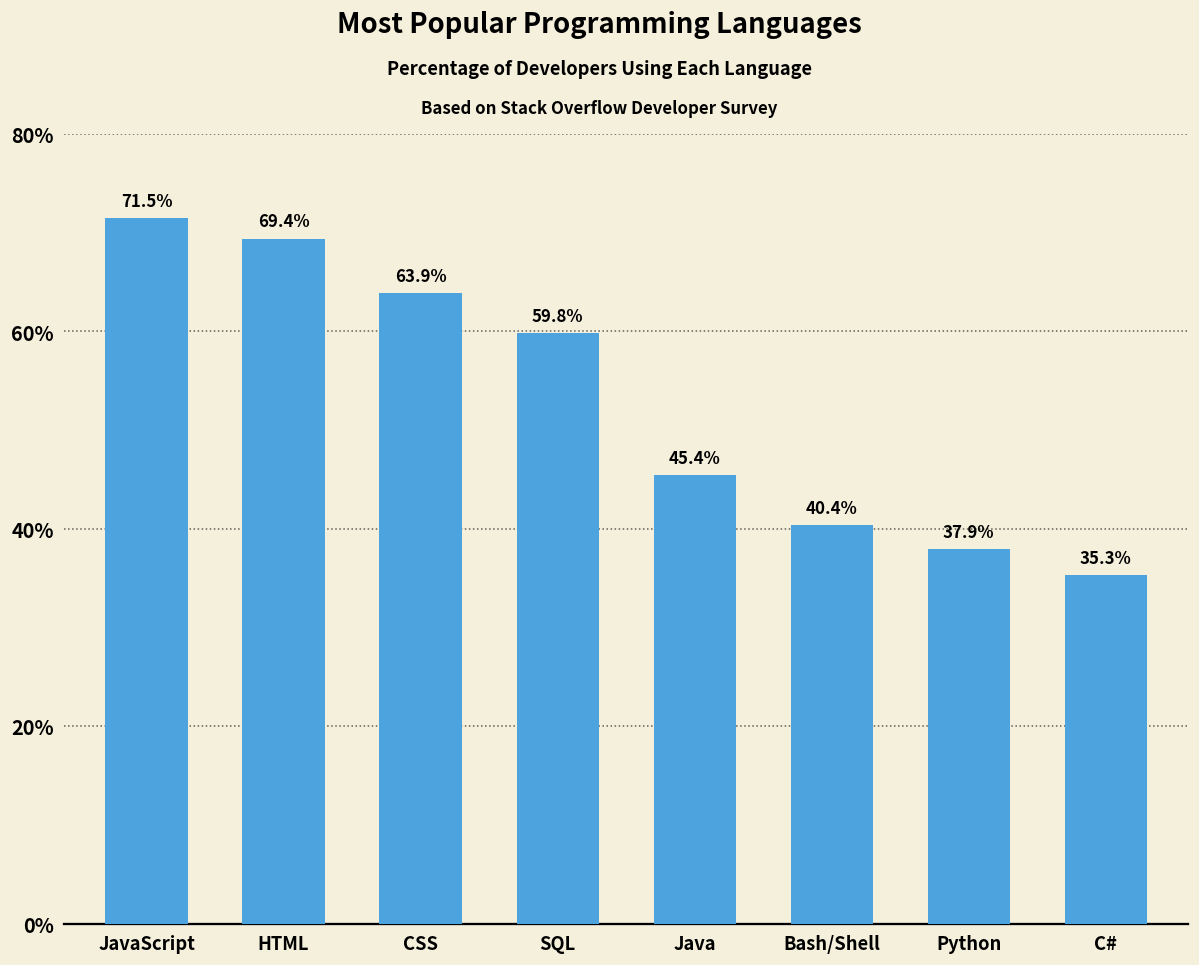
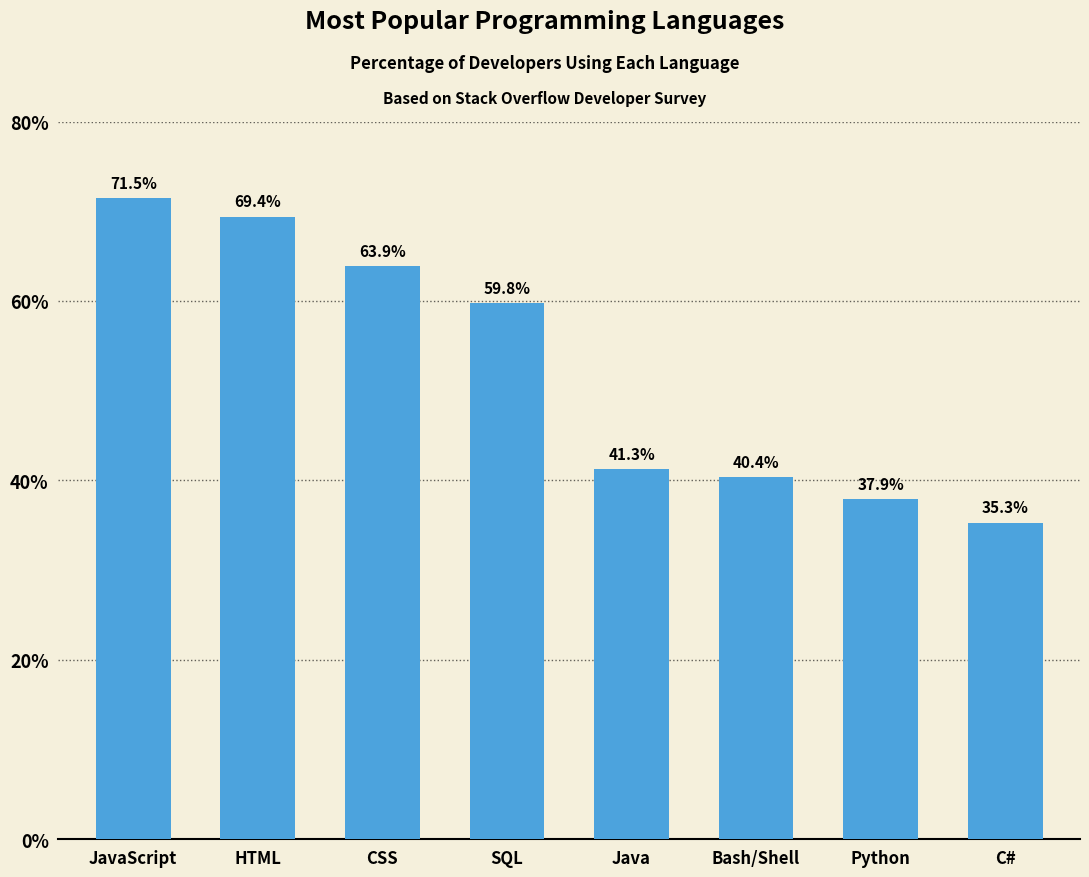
  {
    "JavaScript": "71.5%",
    "HTML": "69.4%",
    "CSS": "63.9%",
    "SQL": "59.8%",
-   "Java": "45.4%",
+   "Java": "41.3%",
    "Bash/Shell": "40.4%",
    "Python": "37.9%",
    "C#": "35.3%"
  }
